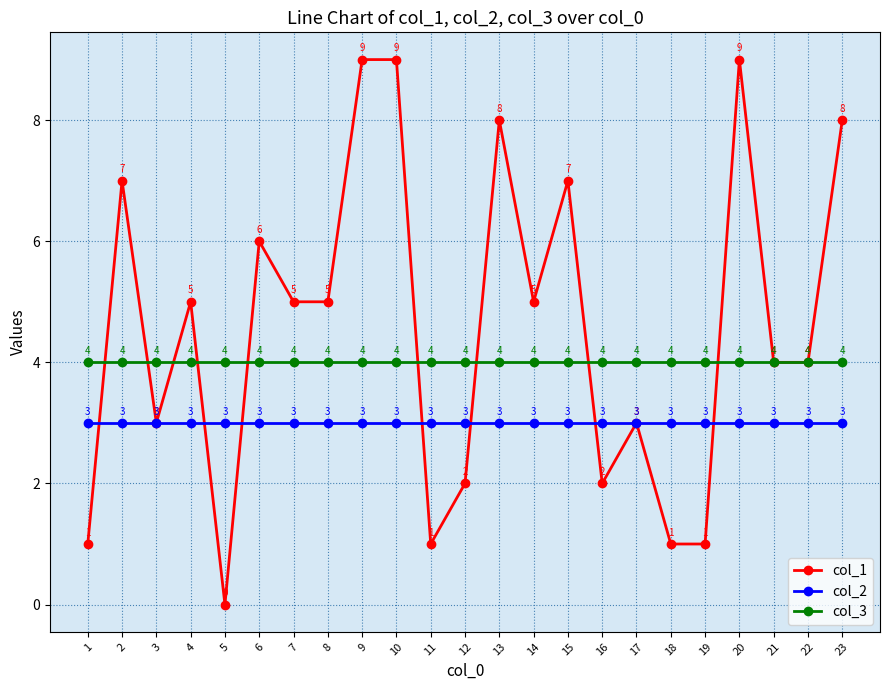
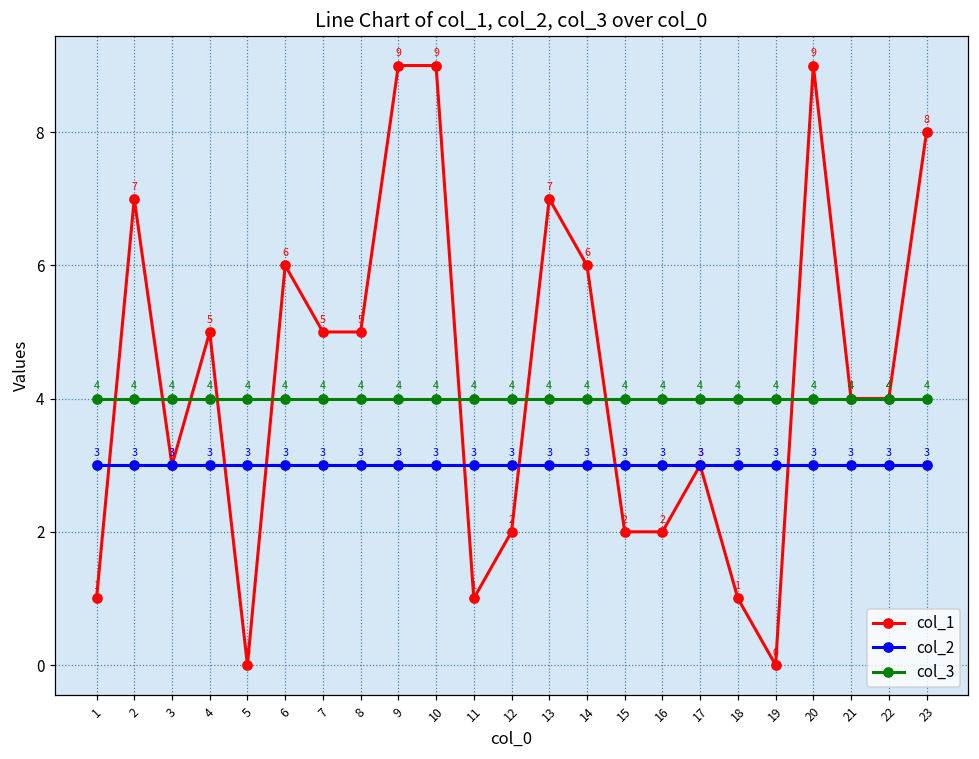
  {
    "col_1": {
      "1": 1,
      "2": 7,
      "4": 5,
      "6": 6,
      "7": 5,
      "8": 5,
      "9": 9,
      "10": 9,
      "11": 1,
      "12": 2,
-     "13": 8,
-     "14": 5,
-     "15": 7,
+     "13": 7,
+     "14": 6,
+     "15": 2,
      "16": 2,
      "18": 1,
-     "19": 1,
+     "19": 0,
      "20": 9,
      "23": 8
    },
    "col_2": {
      "1": 3,
      "2": 3,
      "4": 3,
      "5": 3,
      "6": 3,
      "7": 3,
      "8": 3,
      "9": 3,
      "10": 3,
      "11": 3,
      "12": 3,
      "13": 3,
      "14": 3,
      "15": 3,
      "16": 3,
      "18": 3,
      "19": 3,
      "20": 3,
      "21": 3,
      "22": 3,
      "23": 3
    },
    "col_3": {
      "1": 4,
      "2": 4,
      "3": 4,
      "4": 4,
      "5": 4,
      "6": 4,
      "7": 4,
      "8": 4,
      "9": 4,
      "10": 4,
      "11": 4,
      "12": 4,
      "13": 4,
      "14": 4,
      "15": 4,
      "16": 4,
      "17": 4,
      "18": 4,
      "19": 4,
      "20": 4,
      "23": 4
    }
  }
